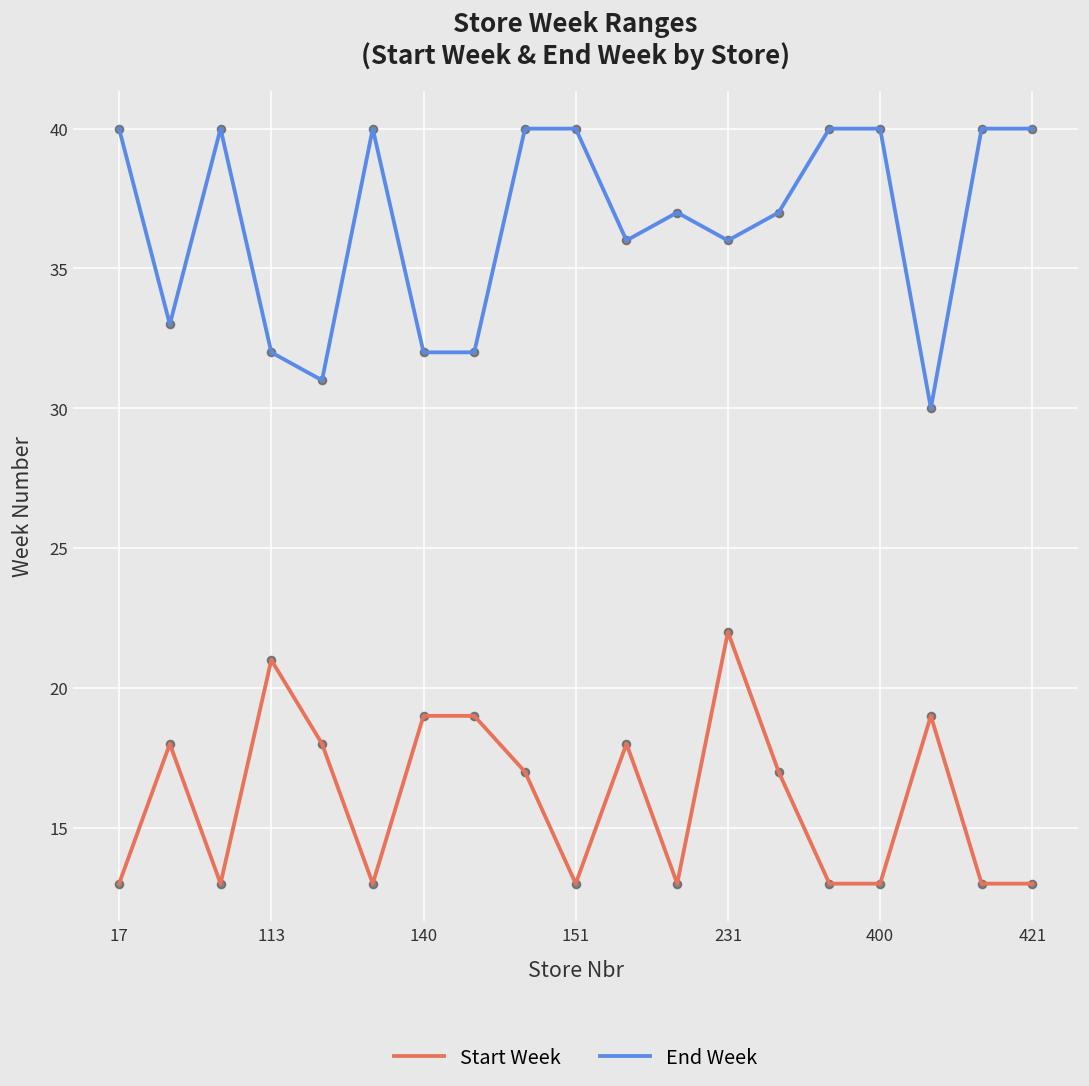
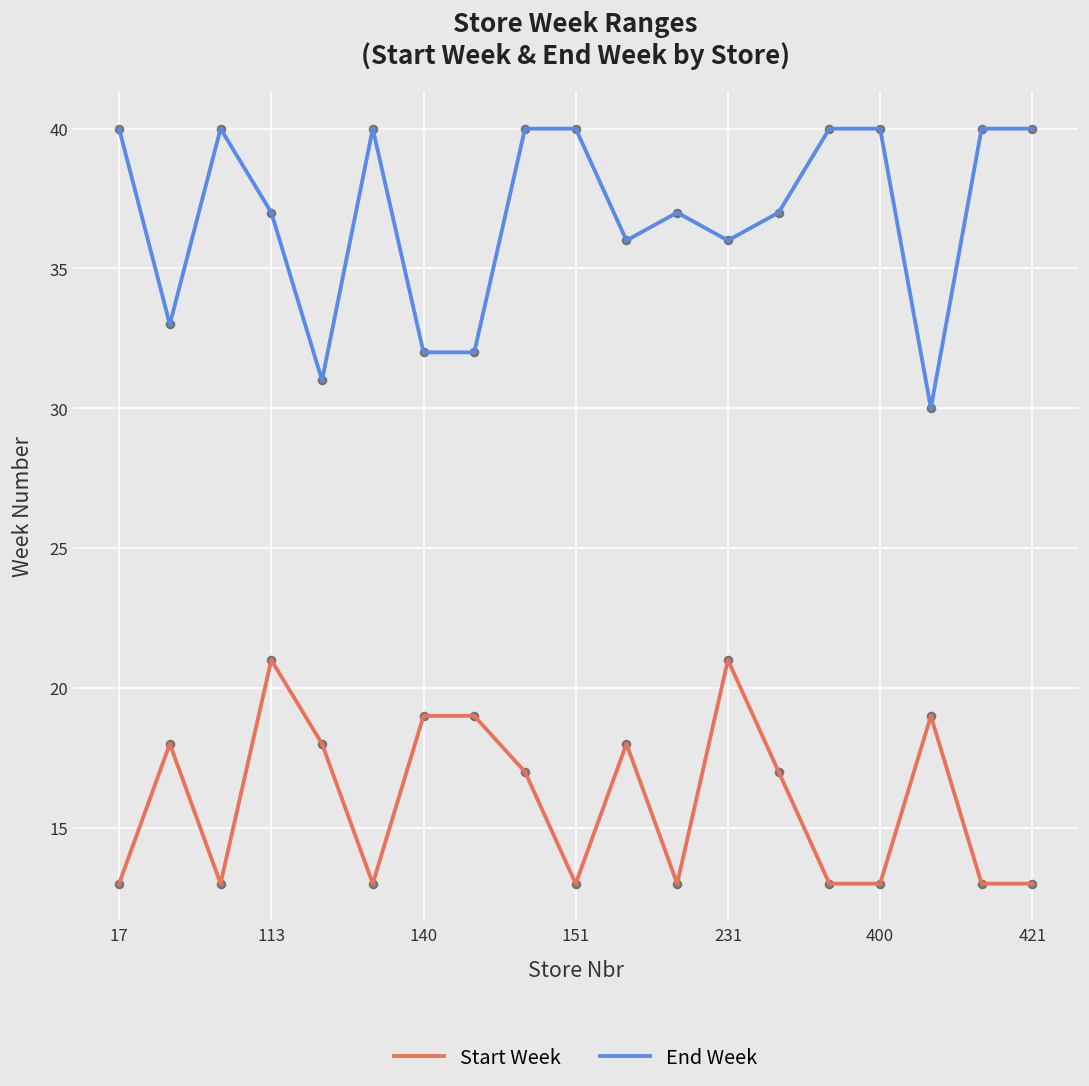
  {
    "Start Week": {
      "113": 21,
      "140": 19,
      "151": 13,
-     "231": 22,
+     "231": 21,
      "400": 13,
      "421": 13
    },
    "End Week": {
-     "113": 32,
+     "113": 37,
      "140": 32,
      "151": 40,
      "231": 36,
      "400": 40,
      "421": 40
    }
  }
